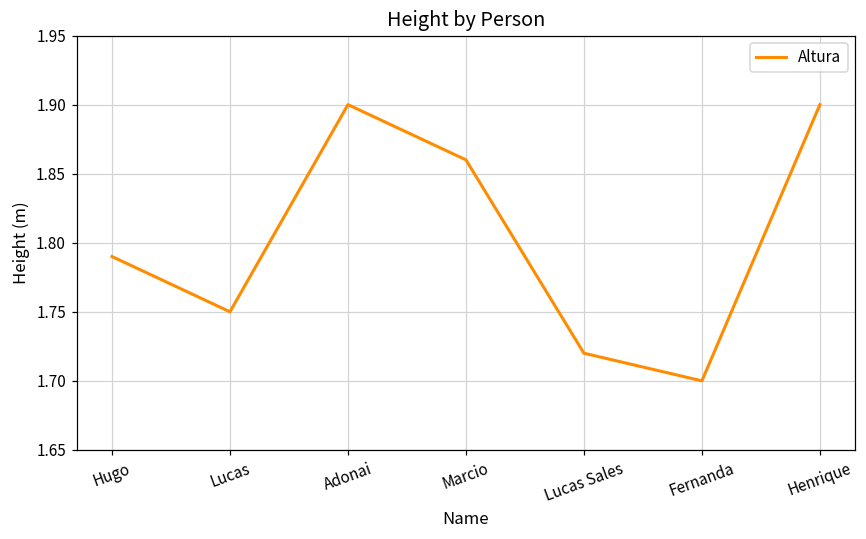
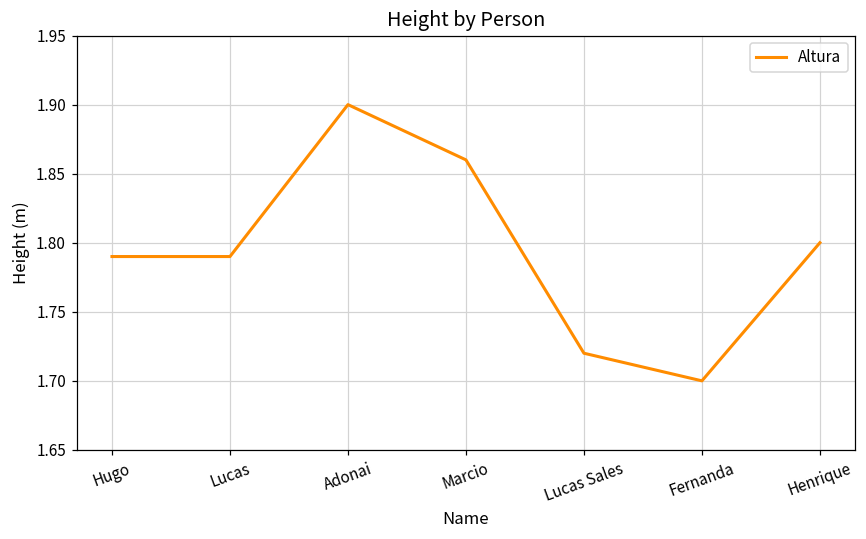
  {
    "Hugo": 1.79,
-   "Lucas": 1.75,
+   "Lucas": 1.79,
    "Adonai": 1.90,
    "Marcio": 1.86,
    "Lucas Sales": 1.72,
    "Fernanda": 1.70,
-   "Henrique": 1.9
+   "Henrique": 1.8
  }
